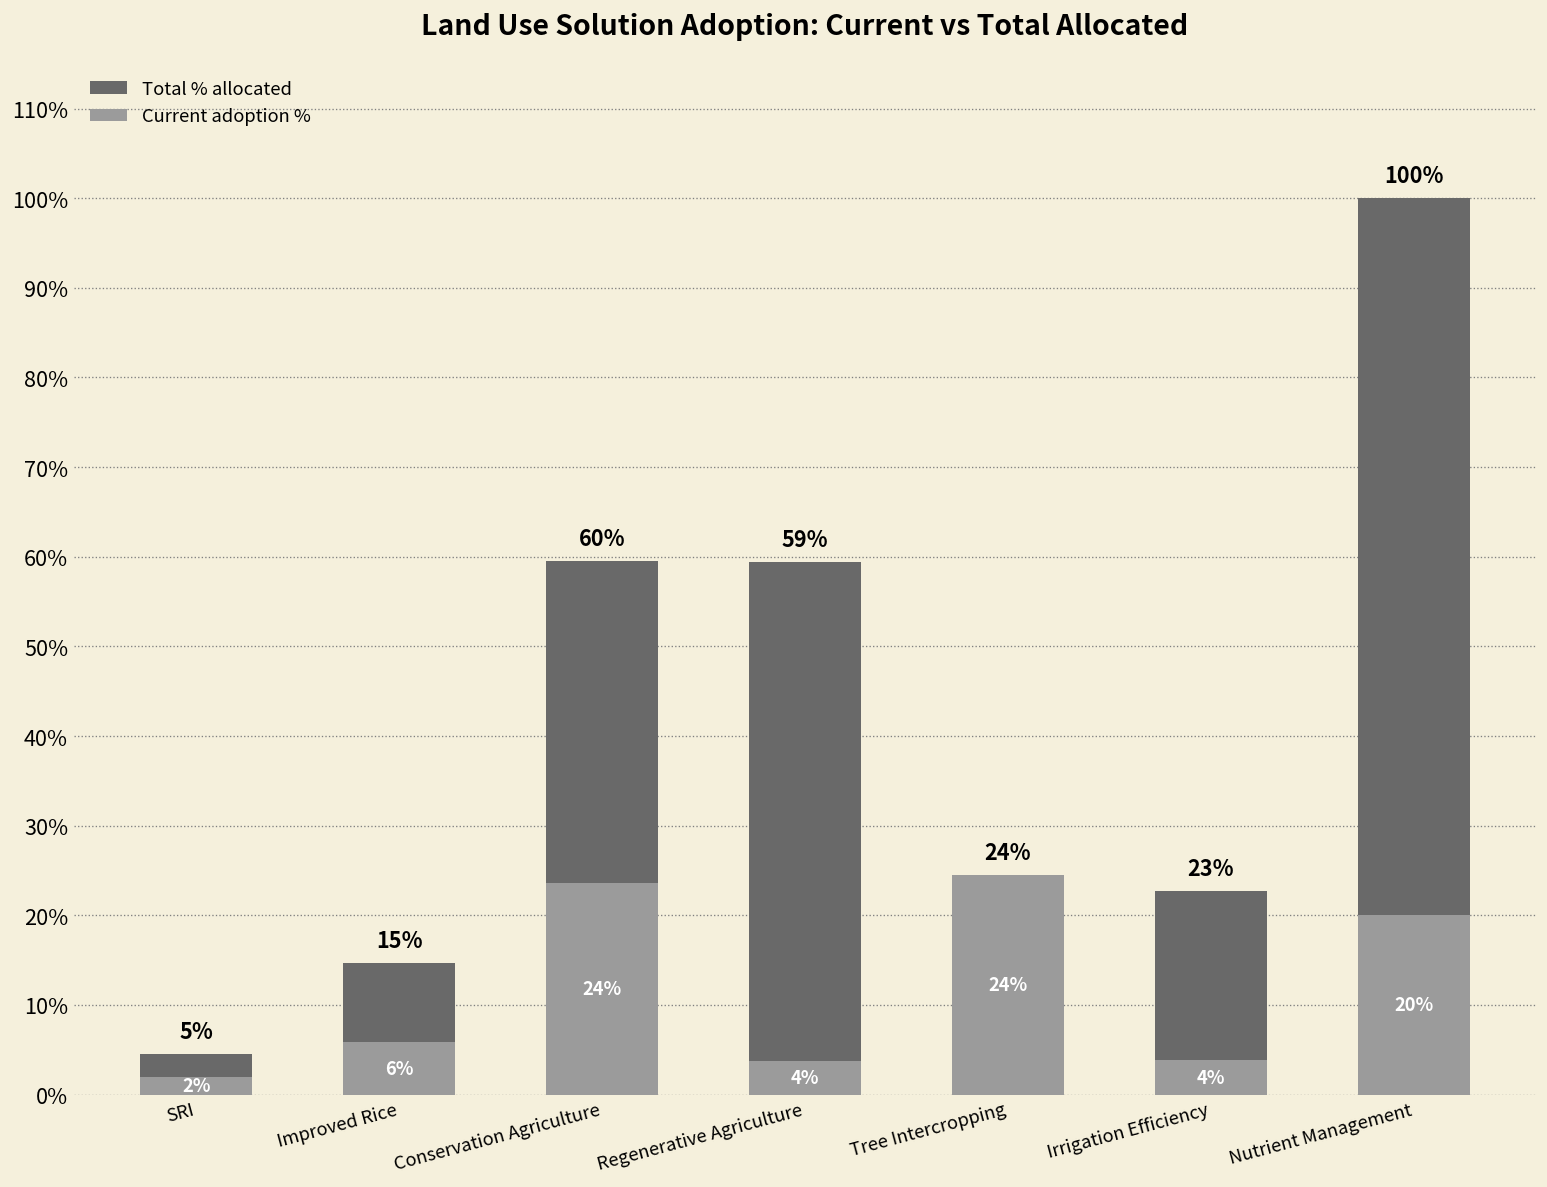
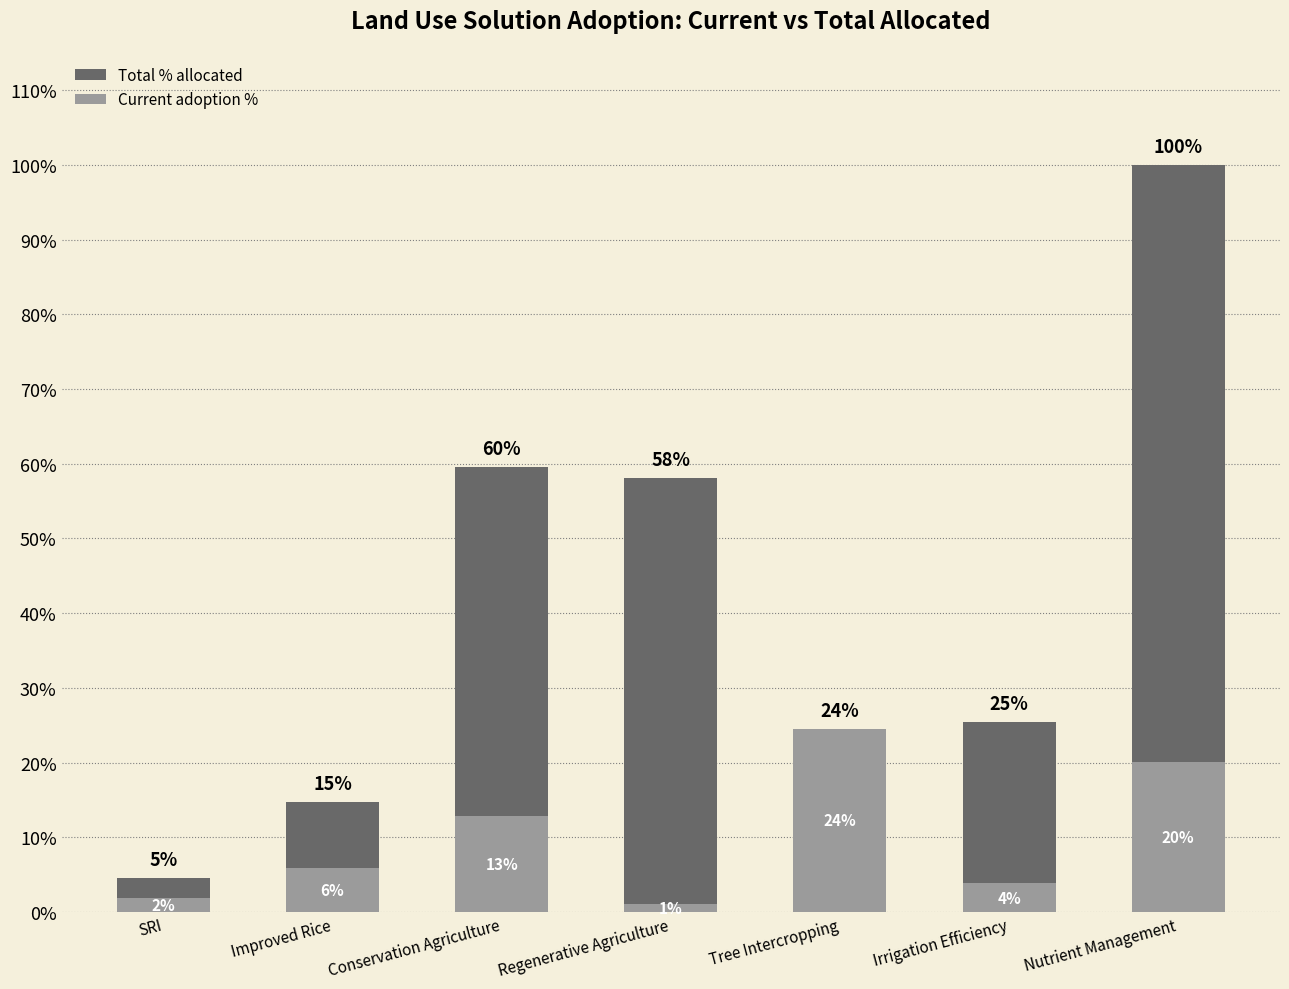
  {
    "Total % allocated": {
      "SRI": "5%",
      "Improved Rice": "15%",
      "Conservation Agriculture": "60%",
-     "Regenerative Agriculture": "59%",
+     "Regenerative Agriculture": "58%",
      "Tree Intercropping": "24%",
-     "Irrigation Efficiency": "23%",
+     "Irrigation Efficiency": "25%",
      "Nutrient Management": "100%"
    },
    "Current adoption %": {
-     "Conservation Agriculture": "24%",
-     "Regenerative Agriculture": "4%",
+     "Conservation Agriculture": "13%",
+     "Regenerative Agriculture": "1%",
      "Tree Intercropping": "24%"
    }
  }
